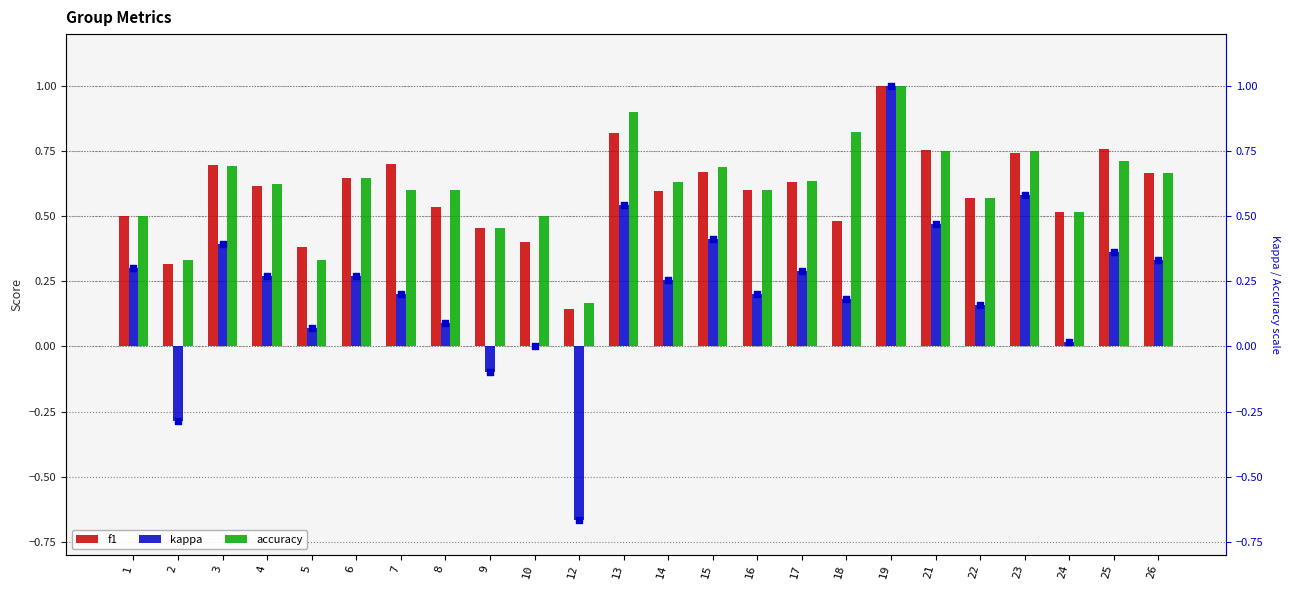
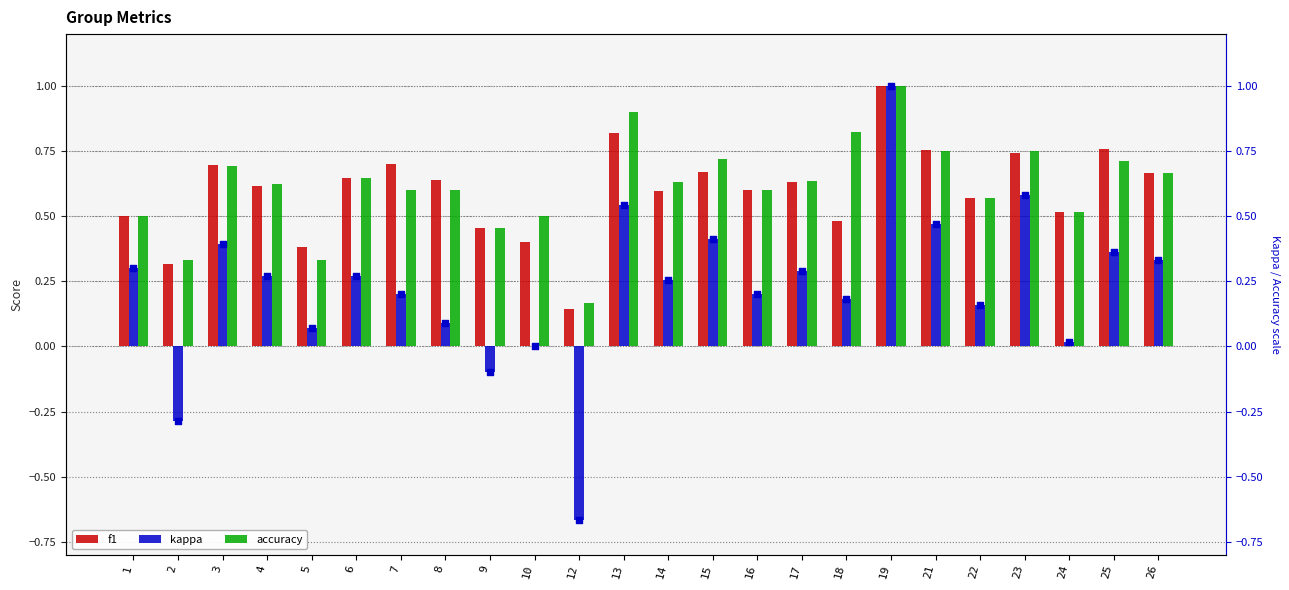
  {
    "f1": {
      "1": 0.50,
      "2": 0.32,
      "3": 0.70,
      "4": 0.62,
      "5": 0.38,
      "6": 0.65,
      "7": 0.70,
-     "8": 0.53,
+     "8": 0.64,
      "9": 0.46,
      "10": 0.40,
      "12": 0.14,
      "13": 0.82,
      "14": 0.60,
      "15": 0.67,
      "16": 0.60,
      "17": 0.63,
      "18": 0.48,
      "19": 1.00,
      "21": 0.76,
      "22": 0.57,
      "23": 0.74,
      "24": 0.52,
      "25": 0.76,
      "26": 0.67
    },
    "kappa": {
      "1": 0.30,
      "2": -0.29,
      "3": 0.40,
      "4": 0.27,
      "5": 0.07,
      "6": 0.27,
      "7": 0.20,
      "8": 0.09,
      "9": -0.10,
      "10": 0.00,
      "12": -0.67,
      "13": 0.55,
      "14": 0.26,
      "15": 0.41,
      "16": 0.20,
      "17": 0.29,
      "18": 0.18,
      "19": 1.00,
      "21": 0.47,
      "22": 0.16,
      "23": 0.58,
      "24": 0.02,
      "25": 0.36,
      "26": 0.33
    },
    "accuracy": {
      "1": 0.50,
      "2": 0.33,
      "3": 0.69,
      "4": 0.63,
      "5": 0.33,
      "6": 0.65,
      "7": 0.60,
      "8": 0.60,
      "9": 0.46,
      "10": 0.50,
      "12": 0.17,
      "13": 0.90,
      "14": 0.63,
-     "15": 0.69,
+     "15": 0.72,
      "16": 0.60,
      "17": 0.64,
      "18": 0.82,
      "19": 1.00,
      "21": 0.75,
      "22": 0.57,
      "23": 0.75,
      "24": 0.52,
      "25": 0.71,
      "26": 0.67
    }
  }
